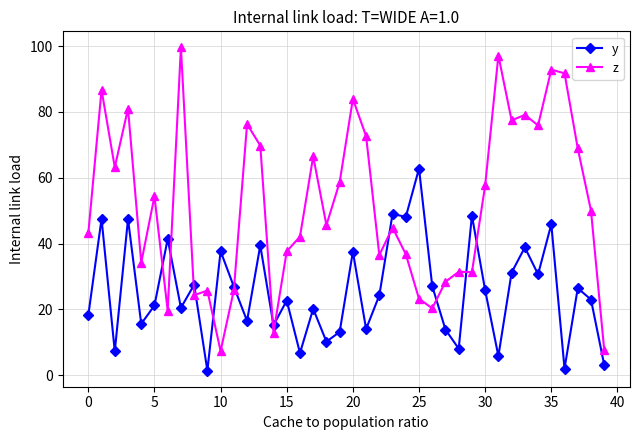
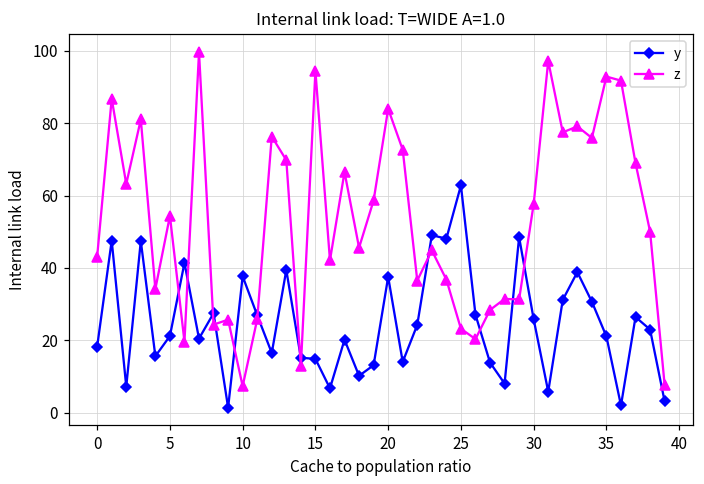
  {
    "y": {
      "0": 18,
      "5": 21,
      "10": 38,
-     "15": 23,
+     "15": 15,
      "20": 38,
      "25": 63,
      "30": 26,
-     "35": 46
+     "35": 21
    },
    "z": {
      "0": 43,
      "5": 54,
      "10": 7,
-     "15": 38,
+     "15": 94,
      "20": 84,
      "25": 23,
      "30": 58,
      "35": 93
    }
  }
